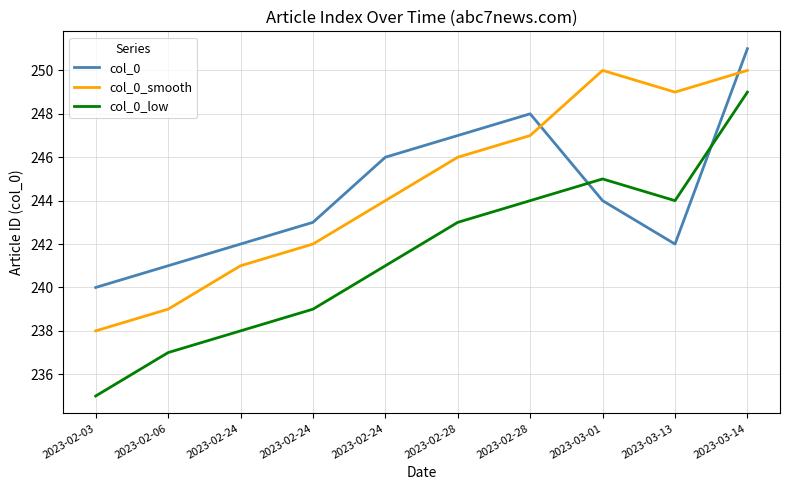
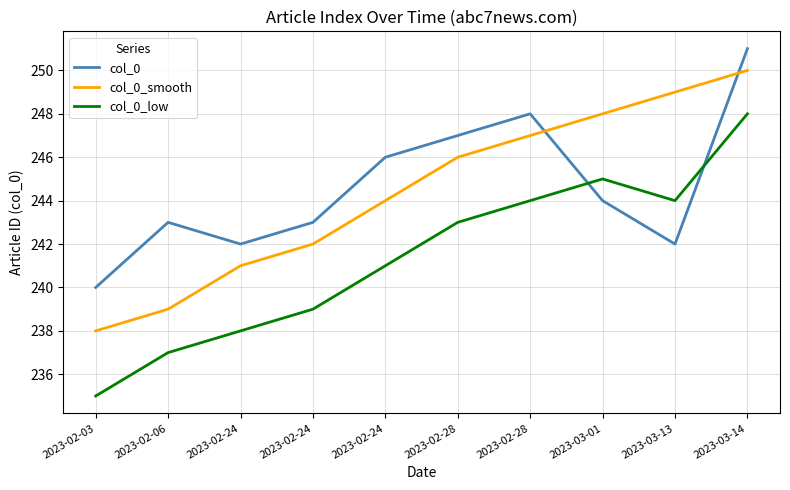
  {
    "col_0": {
      "2023-02-03": 240,
-     "2023-02-06": 241,
+     "2023-02-06": 243,
      "2023-03-01": 244,
      "2023-03-13": 242,
      "2023-03-14": 251
    },
    "col_0_smooth": {
      "2023-02-03": 238,
      "2023-02-06": 239,
-     "2023-03-01": 250,
+     "2023-03-01": 248,
      "2023-03-13": 249,
      "2023-03-14": 250
    },
    "col_0_low": {
      "2023-02-03": 235,
      "2023-02-06": 237,
      "2023-03-01": 245,
      "2023-03-13": 244,
-     "2023-03-14": 249
+     "2023-03-14": 248
    }
  }
